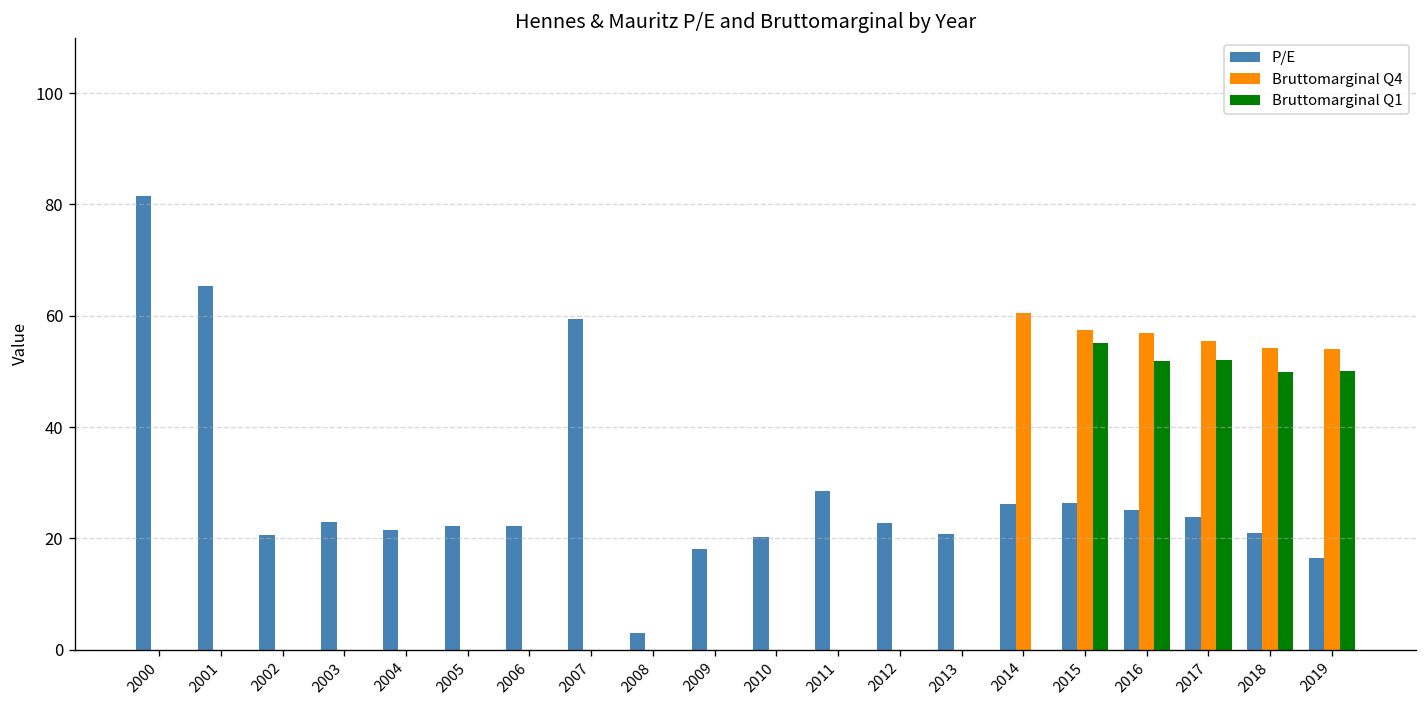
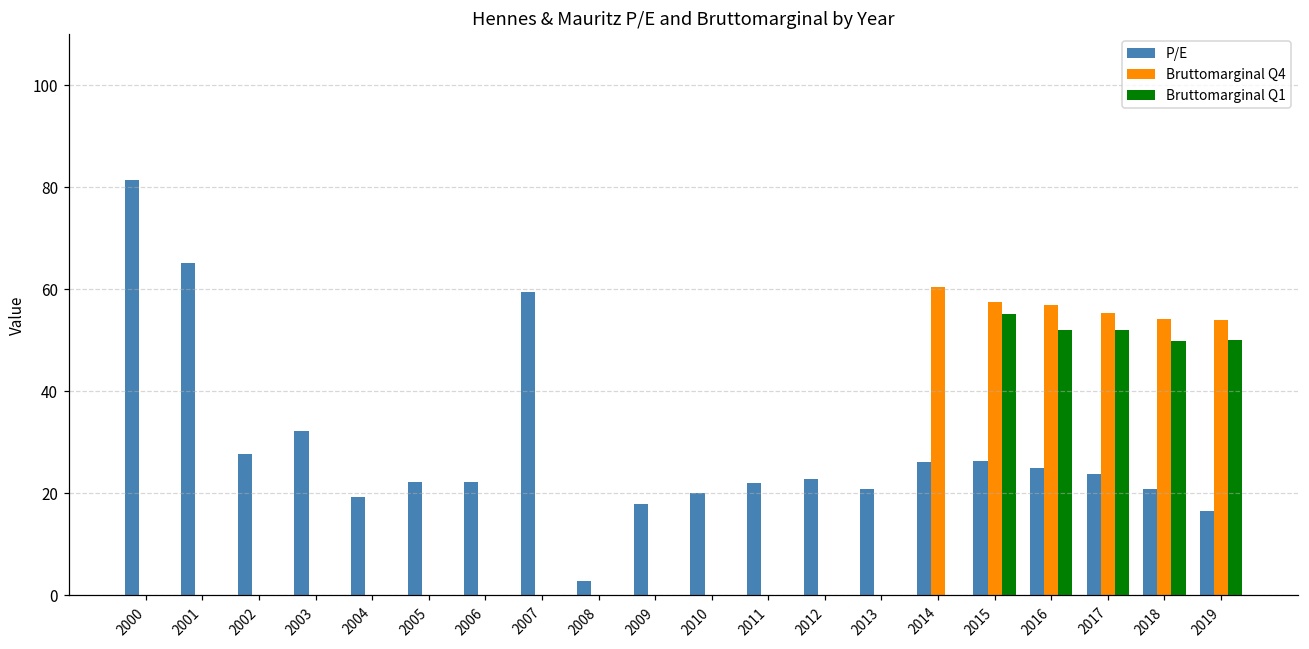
  {
    "P/E": {
      "2000": 81,
      "2001": 65,
-     "2002": 21,
-     "2003": 23,
-     "2004": 22,
+     "2002": 28,
+     "2003": 32,
+     "2004": 19,
      "2005": 22,
      "2006": 22,
      "2007": 59,
      "2008": 3,
      "2009": 18,
      "2010": 20,
-     "2011": 29,
+     "2011": 22,
      "2012": 23,
      "2013": 21,
      "2014": 26,
      "2015": 26,
      "2016": 25,
      "2017": 24,
      "2018": 21,
      "2019": 17
    },
    "Bruttomarginal Q4": {
      "2000": 0,
      "2001": 0,
      "2002": 0,
      "2003": 0,
      "2004": 0,
      "2005": 0,
      "2006": 0,
      "2007": 0,
      "2008": 0,
      "2009": 0,
      "2010": 0,
      "2011": 0,
      "2012": 0,
      "2013": 0,
      "2014": 60,
      "2015": 57,
      "2016": 57,
      "2017": 55,
      "2018": 54,
      "2019": 54
    },
    "Bruttomarginal Q1": {
      "2000": 0,
      "2001": 0,
      "2002": 0,
      "2003": 0,
      "2004": 0,
      "2005": 0,
      "2006": 0,
      "2007": 0,
      "2008": 0,
      "2009": 0,
      "2010": 0,
      "2011": 0,
      "2012": 0,
      "2013": 0,
      "2014": 0,
      "2015": 55,
      "2016": 52,
      "2017": 52,
      "2018": 50,
      "2019": 50
    }
  }
